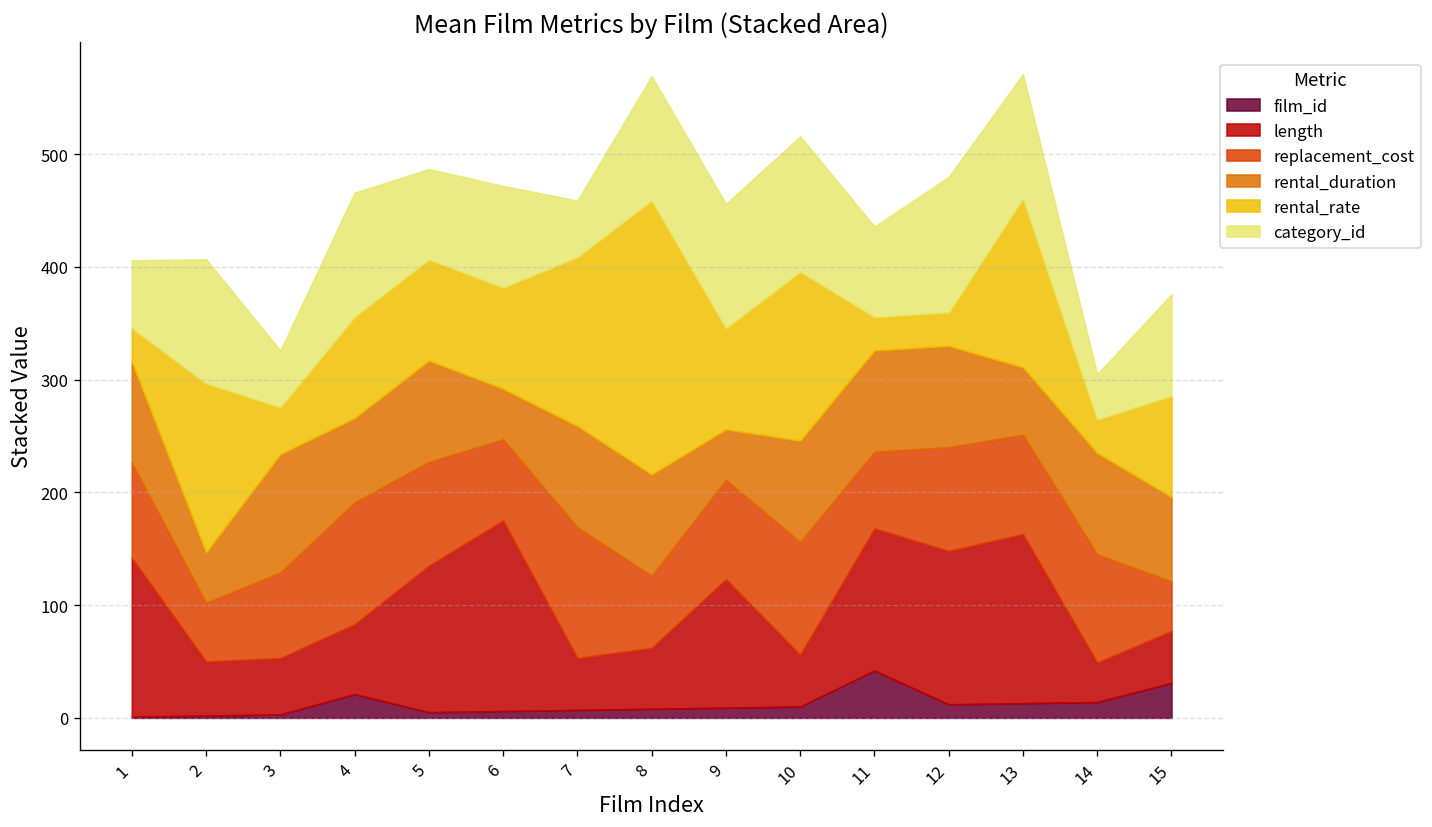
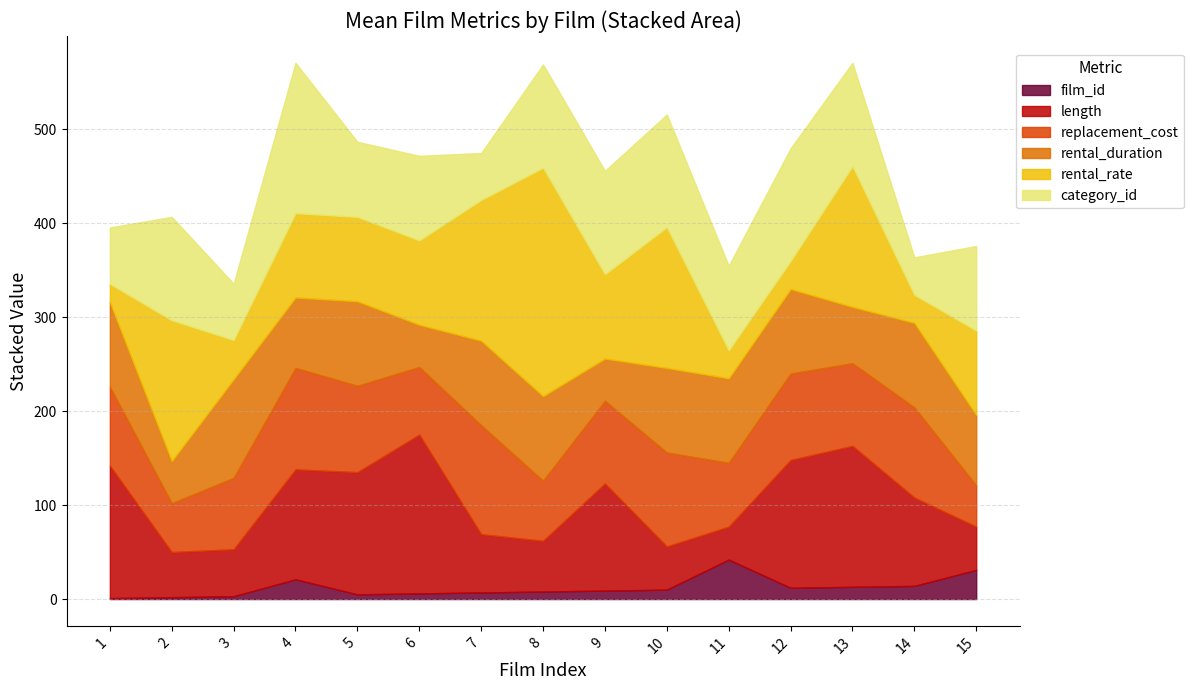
  {
    "film_id": {
      "3": 0,
      "4": 20,
      "5": 10,
      "6": 10,
      "7": 10,
      "8": 10,
      "9": 10,
      "10": 10,
      "11": 40,
      "12": 10,
      "13": 10,
      "14": 10,
      "15": 30
    },
    "length": {
      "1": 140,
      "2": 50,
      "3": 50,
-     "4": 60,
+     "4": 120,
      "5": 130,
      "6": 170,
-     "7": 50,
+     "7": 60,
      "8": 50,
      "9": 110,
      "10": 50,
-     "11": 130,
+     "11": 40,
      "12": 140,
      "13": 150,
-     "14": 40,
+     "14": 90,
      "15": 50
    },
    "rental_rate": {
-     "1": 30,
+     "1": 20,
      "2": 150,
      "3": 40,
      "4": 90,
      "5": 90,
      "6": 90,
      "7": 150,
      "8": 240,
      "9": 90,
      "10": 150,
      "11": 30,
      "12": 30,
      "13": 150,
      "14": 30,
      "15": 90
    },
    "category_id": {
      "1": 60,
      "2": 110,
-     "3": 50,
-     "4": 110,
+     "3": 60,
+     "4": 160,
      "5": 80,
      "6": 90,
      "7": 50,
      "8": 110,
      "9": 110,
      "10": 120,
-     "11": 80,
+     "11": 90,
      "12": 120,
      "13": 110,
      "14": 40,
      "15": 90
    }
  }
